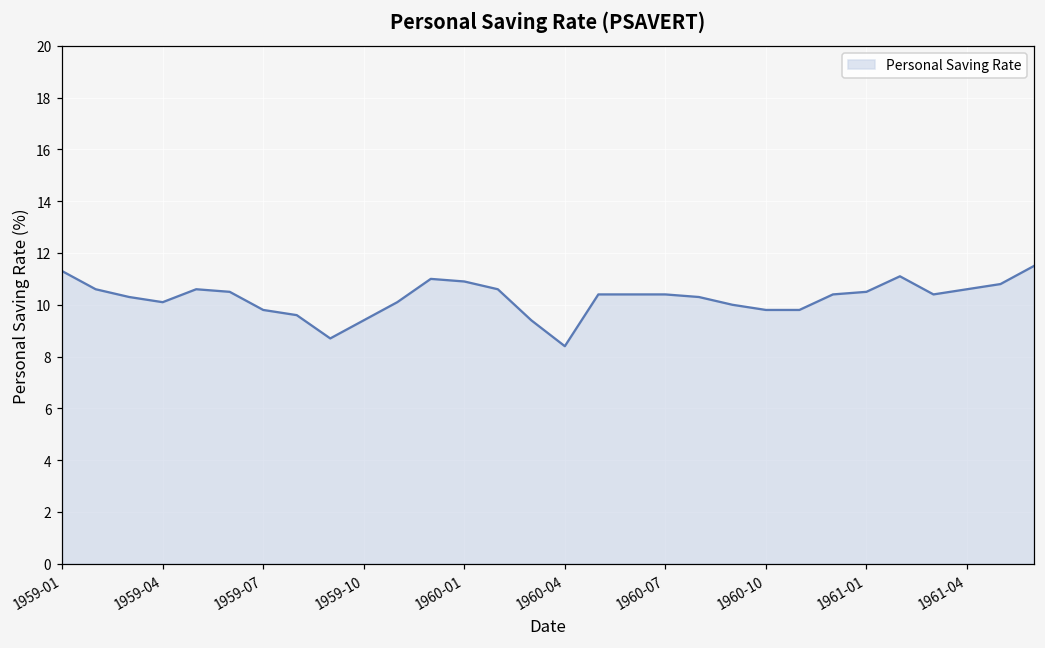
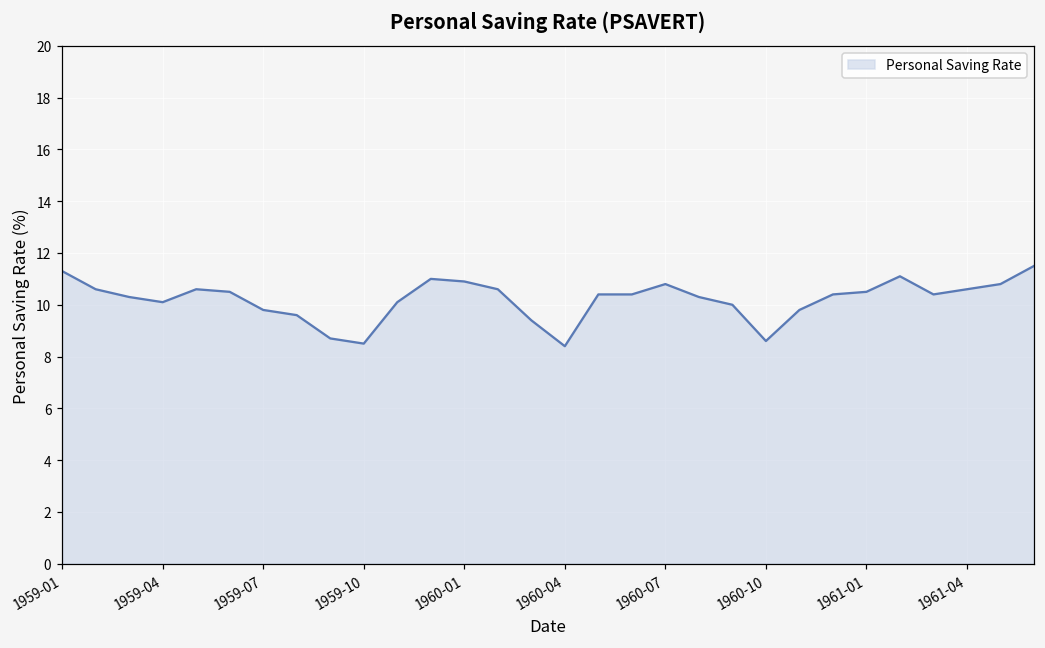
  {
    "1959-01": 11.3,
    "1959-04": 10.1,
    "1959-07": 9.8,
-   "1959-10": 9.4,
+   "1959-10": 8.5,
    "1960-01": 10.9,
    "1960-04": 8.4,
-   "1960-07": 10.4,
-   "1960-10": 9.8,
+   "1960-07": 10.8,
+   "1960-10": 8.6,
    "1961-01": 10.5,
    "1961-04": 10.6
  }
